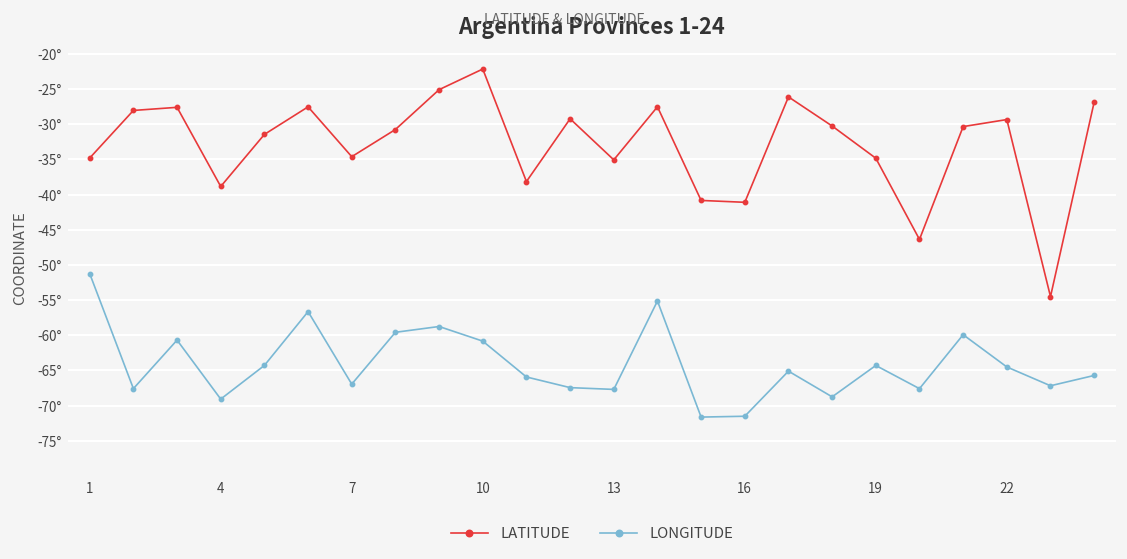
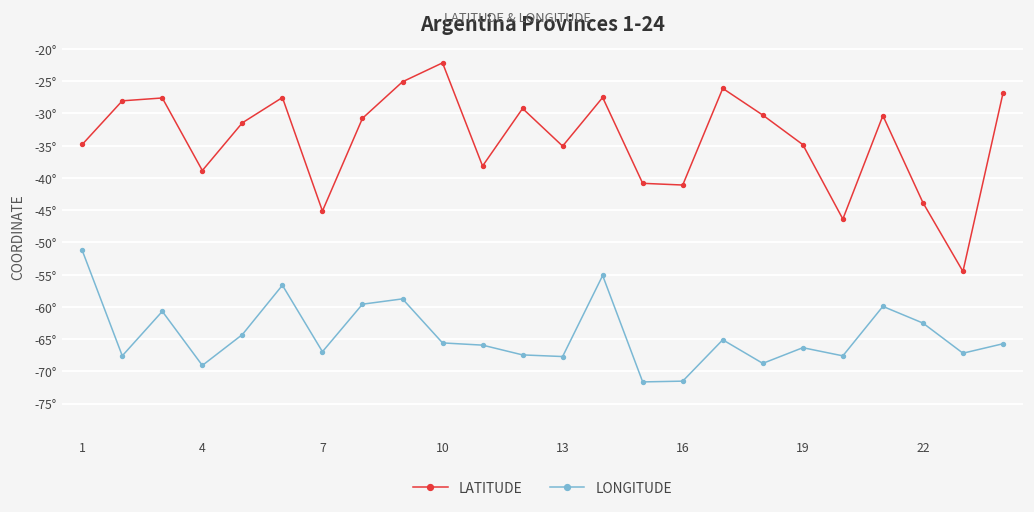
  {
    "LATITUDE": {
      "1": "-35°",
      "4": "-39°",
-     "7": "-35°",
+     "7": "-45°",
      "10": "-22°",
      "13": "-35°",
      "16": "-41°",
      "19": "-35°",
-     "22": "-29°"
+     "22": "-44°"
    },
    "LONGITUDE": {
      "1": "-51°",
      "4": "-69°",
      "7": "-67°",
-     "10": "-61°",
+     "10": "-66°",
      "13": "-68°",
      "16": "-72°",
-     "19": "-64°",
-     "22": "-65°"
+     "19": "-66°",
+     "22": "-63°"
    }
  }
